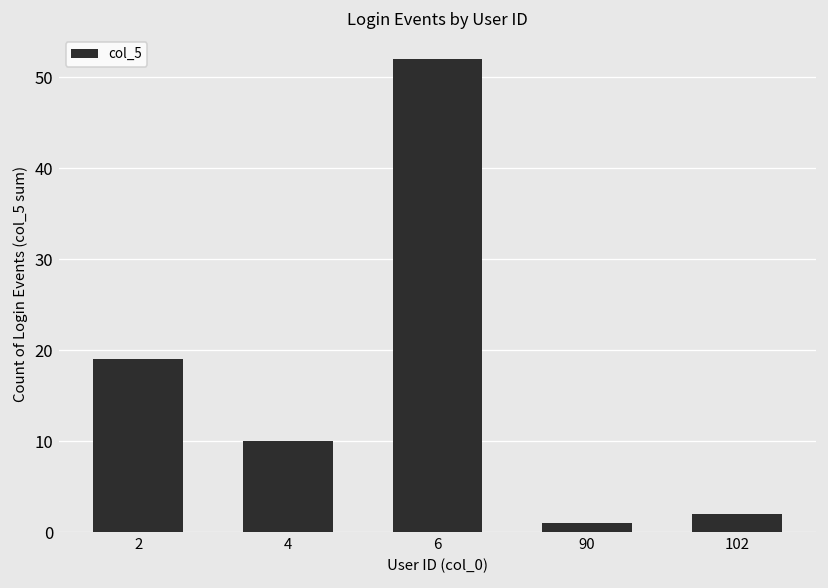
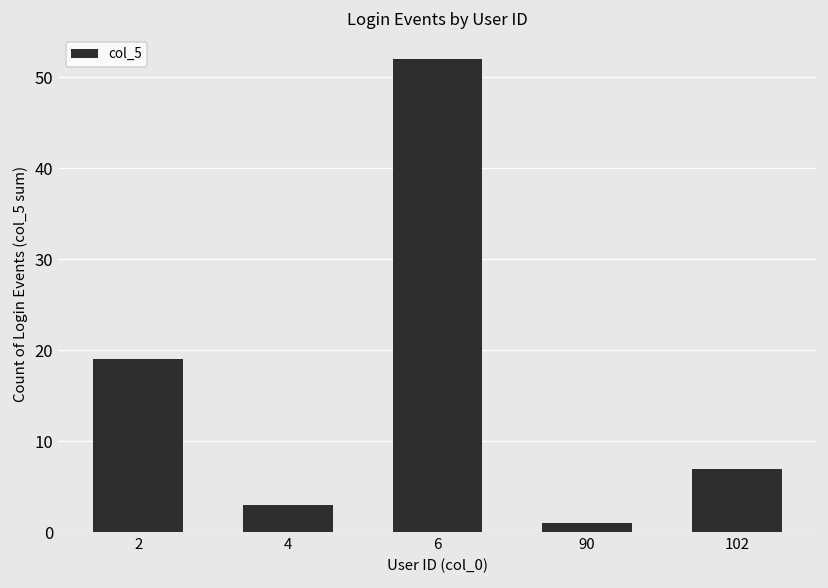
  {
    "2": 19,
-   "4": 10,
+   "4": 3,
    "6": 52,
    "90": 1,
-   "102": 2
+   "102": 7
  }
